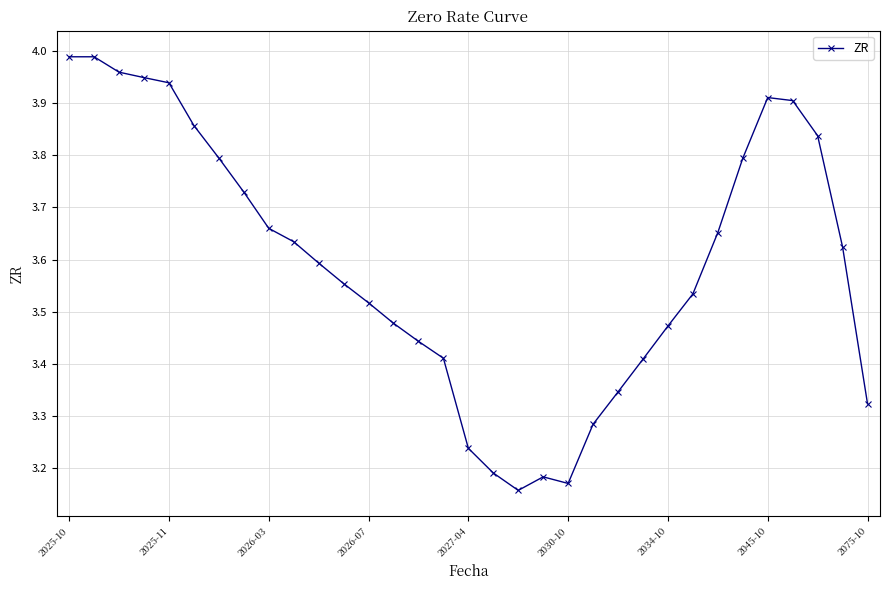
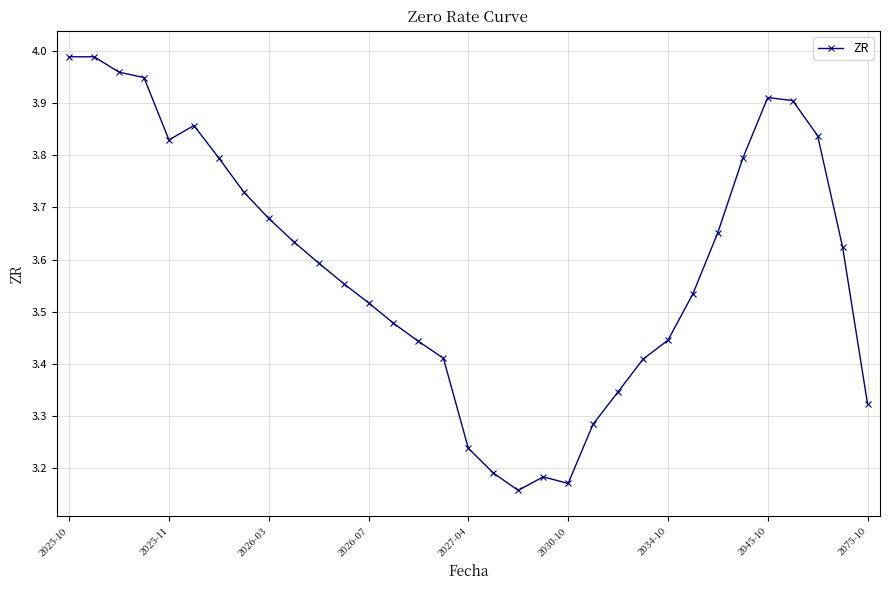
  {
    "2025-10": 3.99,
-   "2025-11": 3.94,
-   "2026-03": 3.66,
+   "2025-11": 3.83,
+   "2026-03": 3.68,
    "2026-07": 3.52,
    "2027-04": 3.24,
    "2030-10": 3.17,
-   "2034-10": 3.47,
+   "2034-10": 3.45,
    "2045-10": 3.91,
    "2075-10": 3.32
  }
